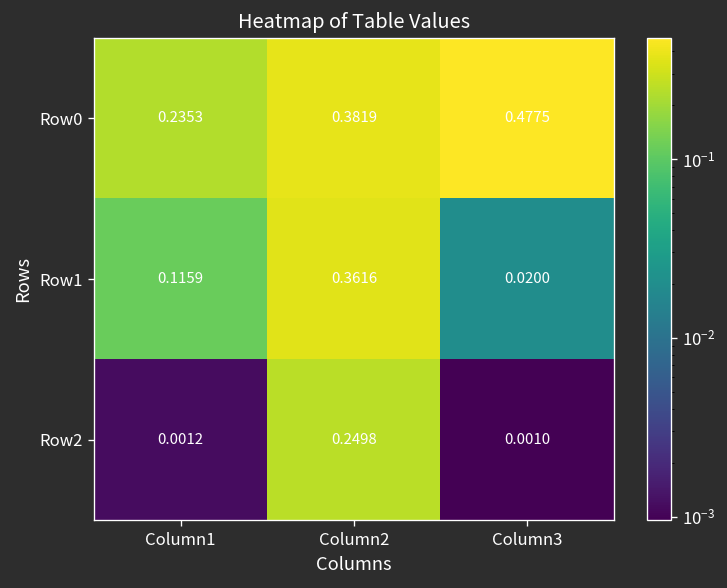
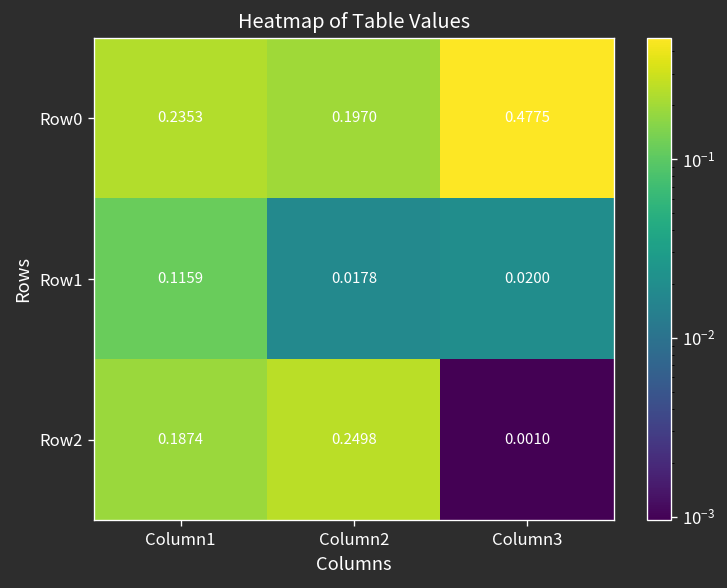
  {
    "Row0": {
      "Column1": 0.2353,
-     "Column2": 0.3819,
+     "Column2": 0.1970,
      "Column3": 0.4775
    },
    "Row1": {
      "Column1": 0.1159,
-     "Column2": 0.3616,
+     "Column2": 0.0178,
      "Column3": 0.0200
    },
    "Row2": {
-     "Column1": 0.0012,
+     "Column1": 0.1874,
      "Column2": 0.2498,
      "Column3": 0.0010
    }
  }
